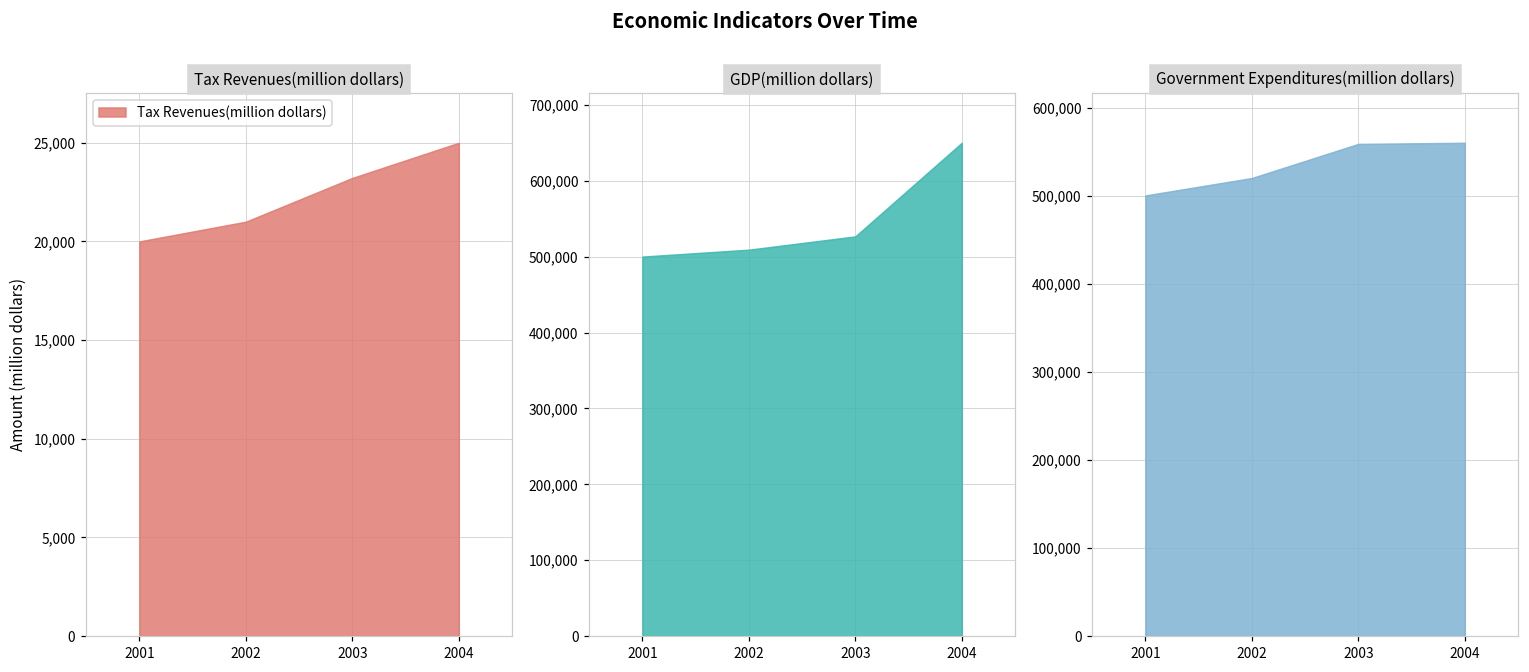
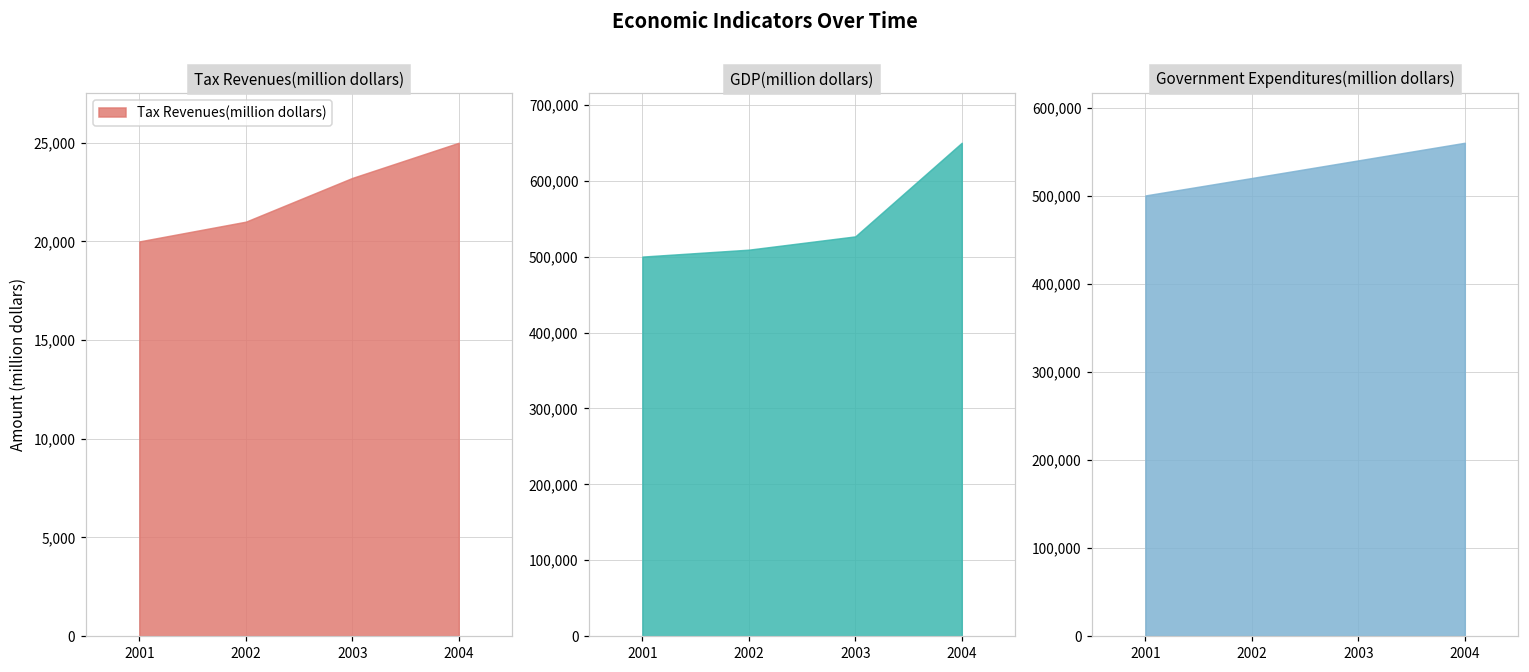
  {
    "Tax Revenues(million dollars)": {
      "2001": "20,000",
      "2002": "21,000",
      "2003": "23,200",
      "2004": "25,000"
    },
    "GDP(million dollars)": {
      "2001": "500,000",
      "2002": "510,000",
      "2003": "530,000",
      "2004": "650,000"
    },
    "Government Expenditures(million dollars)": {
      "2001": "500,000",
      "2002": "520,000",
-     "2003": "560,000",
+     "2003": "540,000",
      "2004": "560,000"
    }
  }
